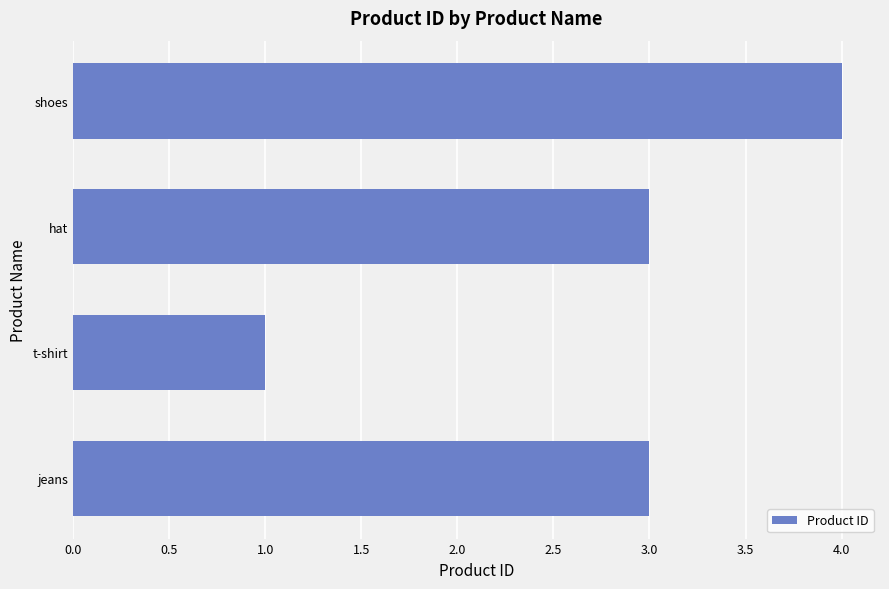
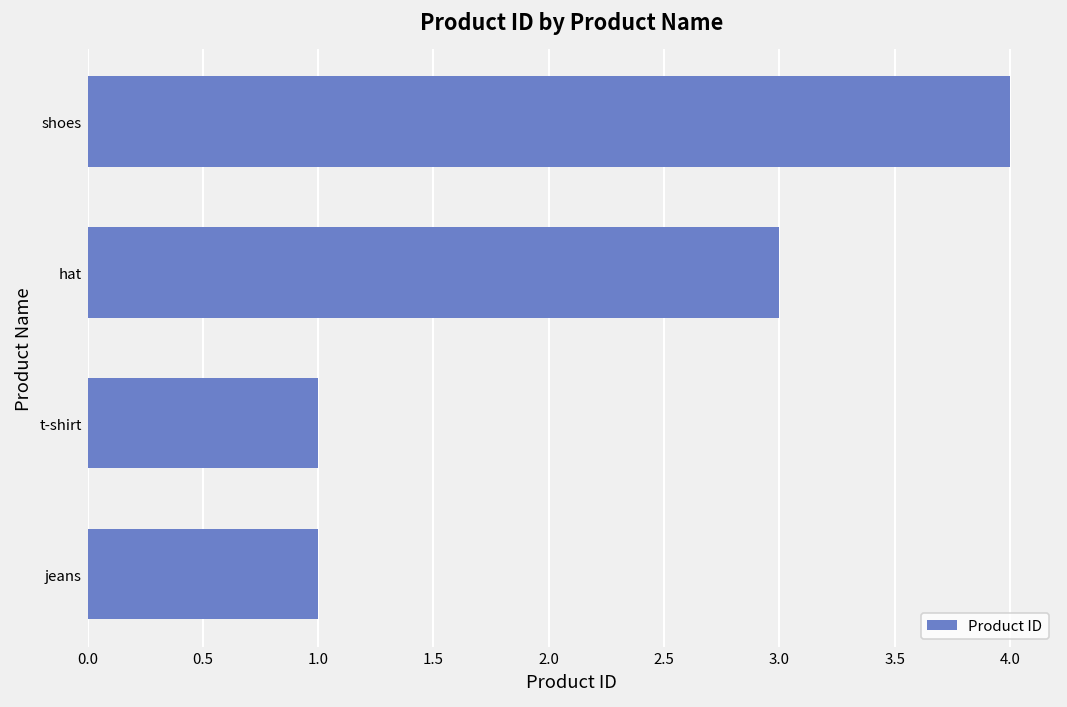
  {
    "shoes": 4,
    "hat": 3,
    "t-shirt": 1,
-   "jeans": 3
+   "jeans": 1
  }
